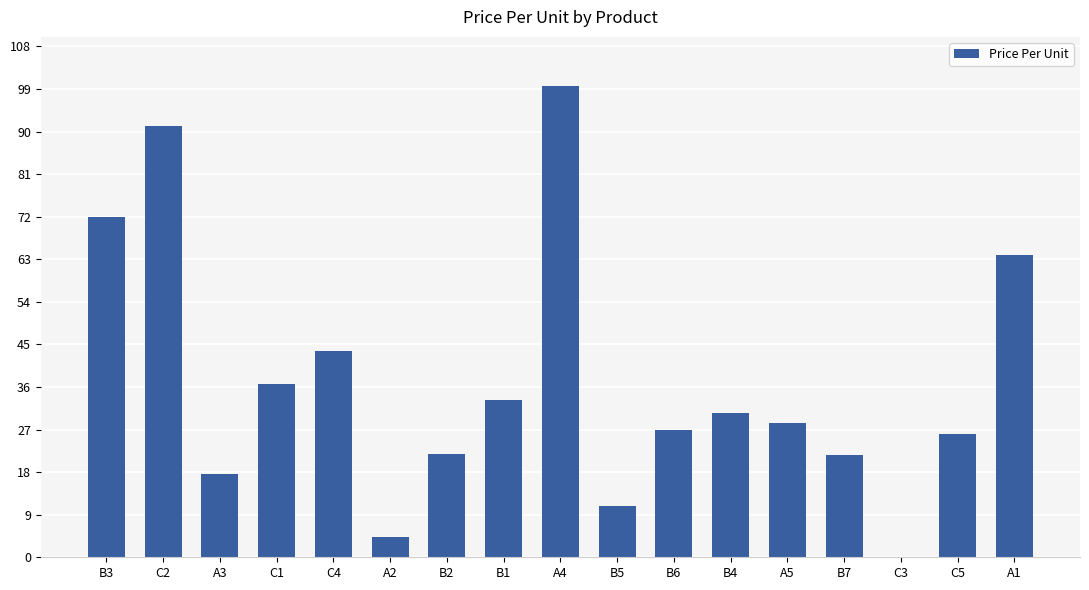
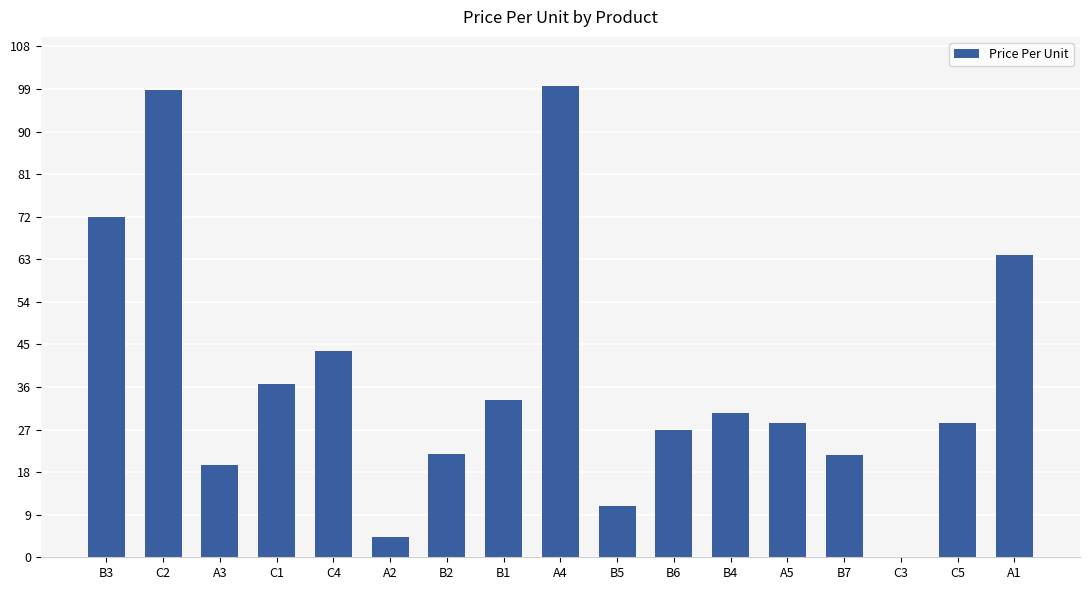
  {
    "B3": 72,
-   "C2": 91,
-   "A3": 18,
+   "C2": 99,
+   "A3": 20,
    "C1": 37,
    "C4": 44,
    "A2": 4,
    "B2": 22,
    "B1": 33,
    "A4": 100,
    "B5": 11,
    "B6": 27,
    "B4": 30,
    "A5": 28,
    "B7": 22,
-   "C5": 26,
+   "C5": 28,
    "A1": 64
  }
